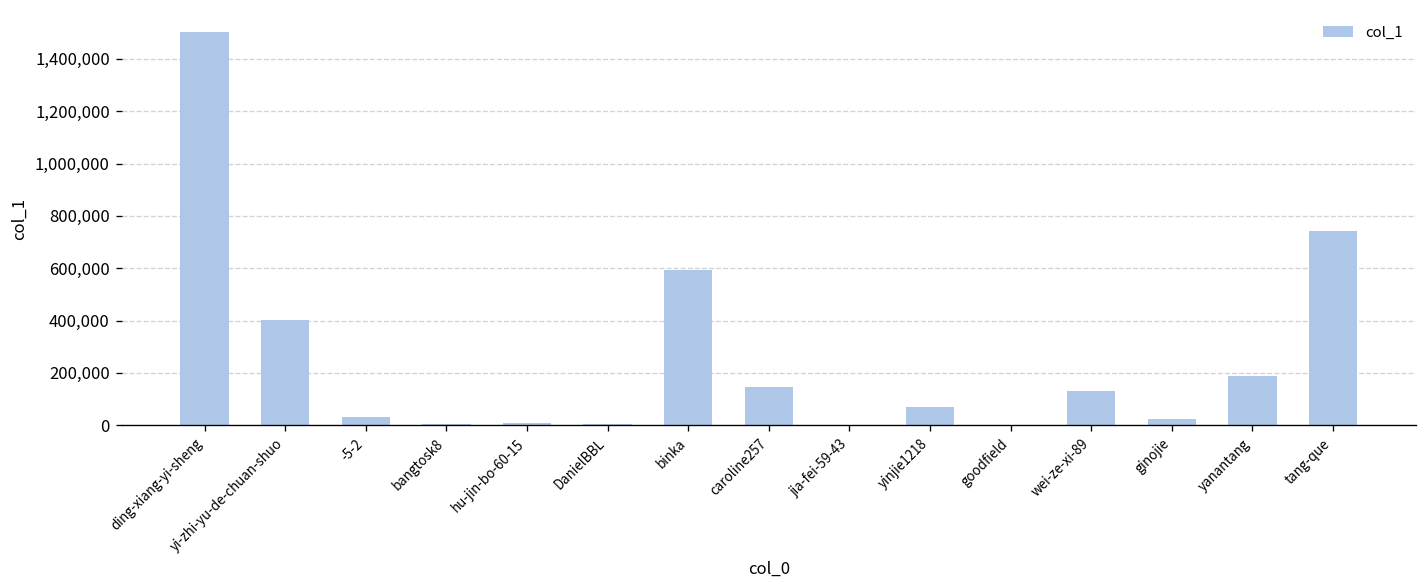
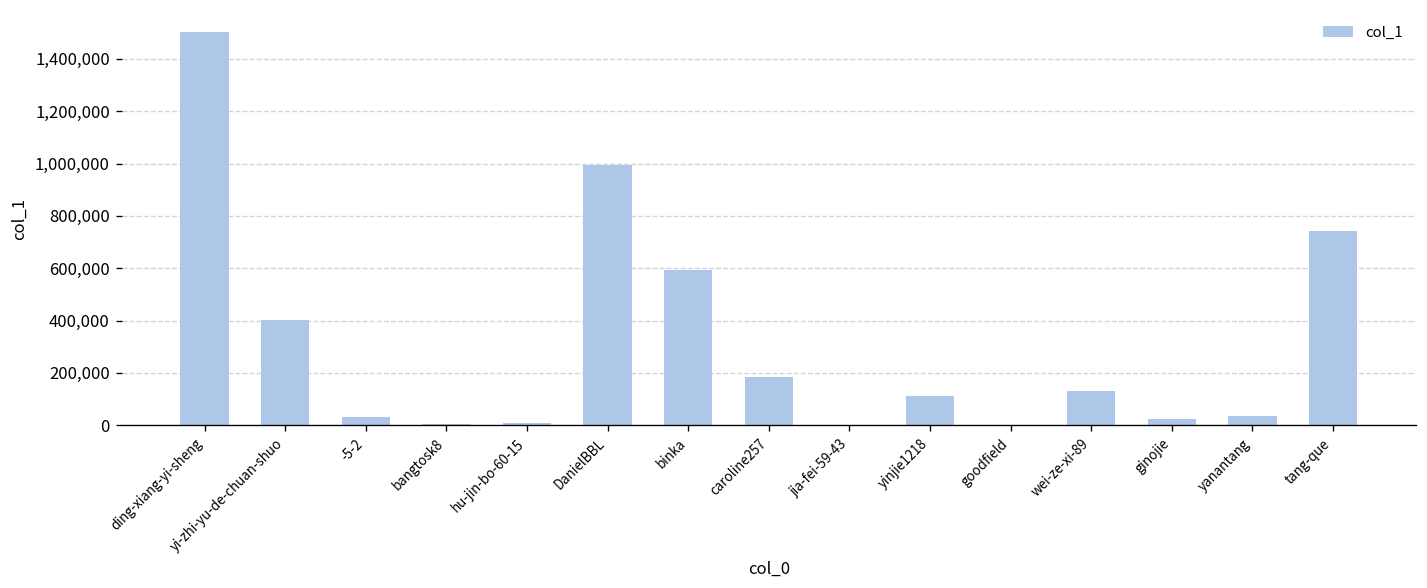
  {
    "ding-xiang-yi-sheng": "1,500,000",
    "yi-zhi-yu-de-chuan-shuo": "400,000",
    "-5-2": "30,000",
-   "DanielBBL": "0",
+   "DanielBBL": "1,000,000",
    "binka": "590,000",
-   "caroline257": "150,000",
-   "yinjie1218": "70,000",
+   "caroline257": "190,000",
+   "yinjie1218": "110,000",
    "wei-ze-xi-89": "130,000",
    "ginojie": "20,000",
-   "yanantang": "190,000",
+   "yanantang": "30,000",
    "tang-que": "740,000"
  }
